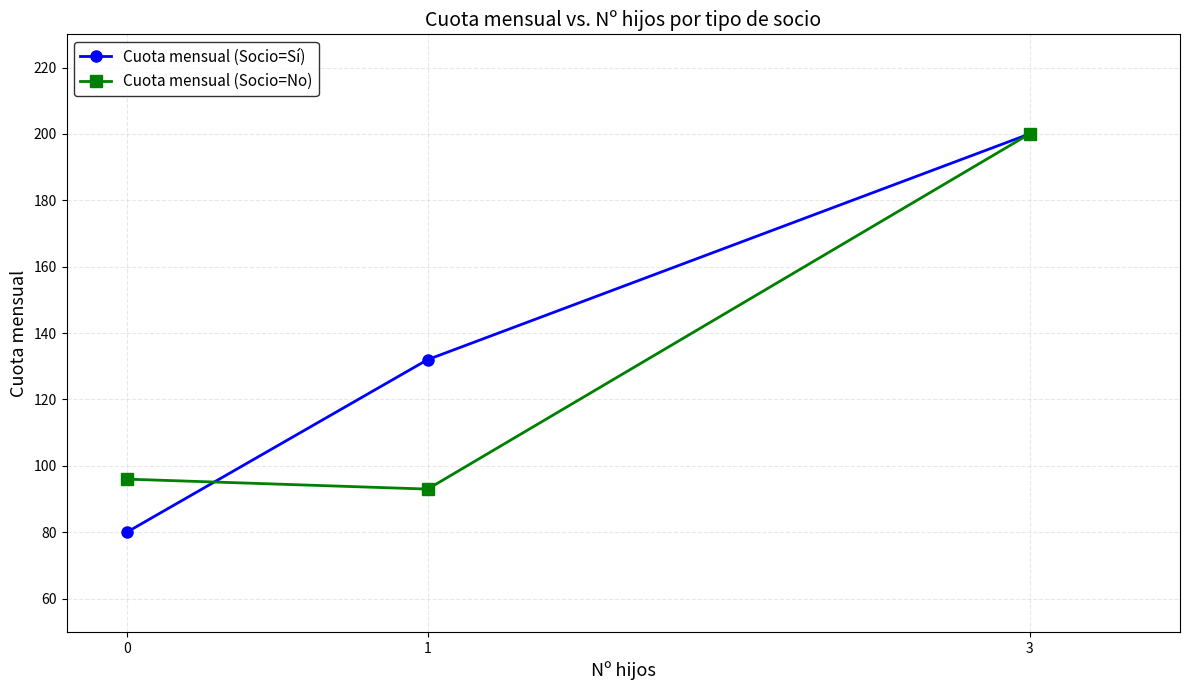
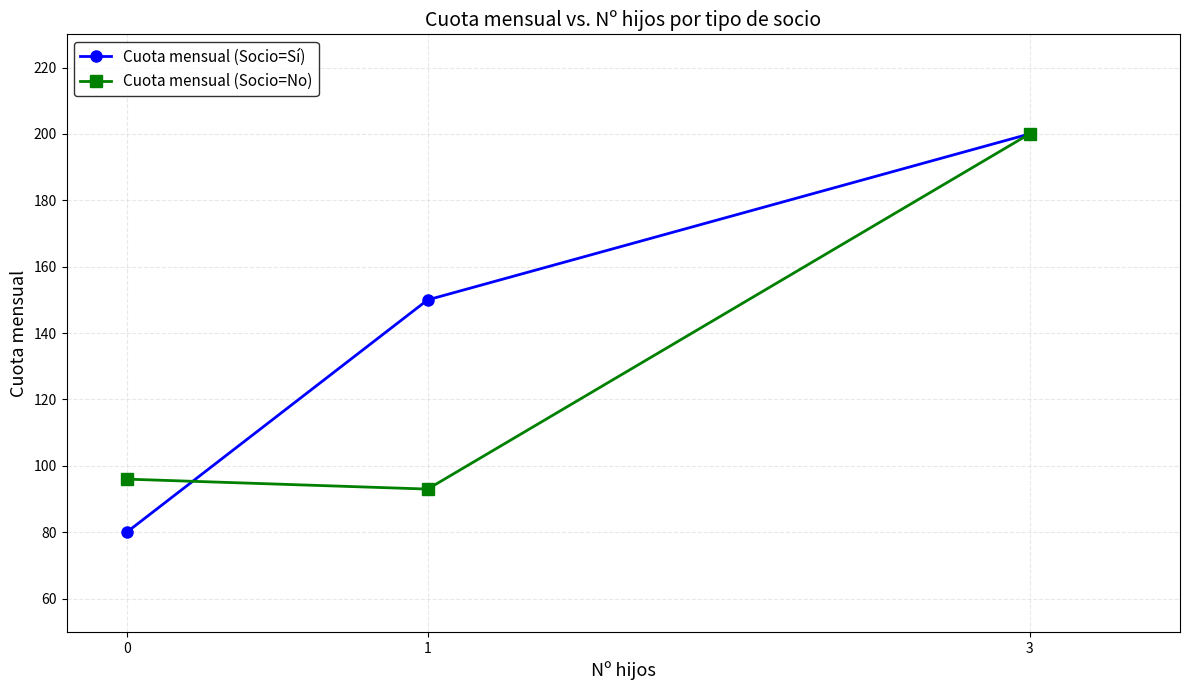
  {
    "Cuota mensual (Socio=Sí)": {
      "0": 80,
-     "1": 132
+     "1": 150
    },
    "Cuota mensual (Socio=No)": {
      "0": 96,
      "1": 93
    }
  }
